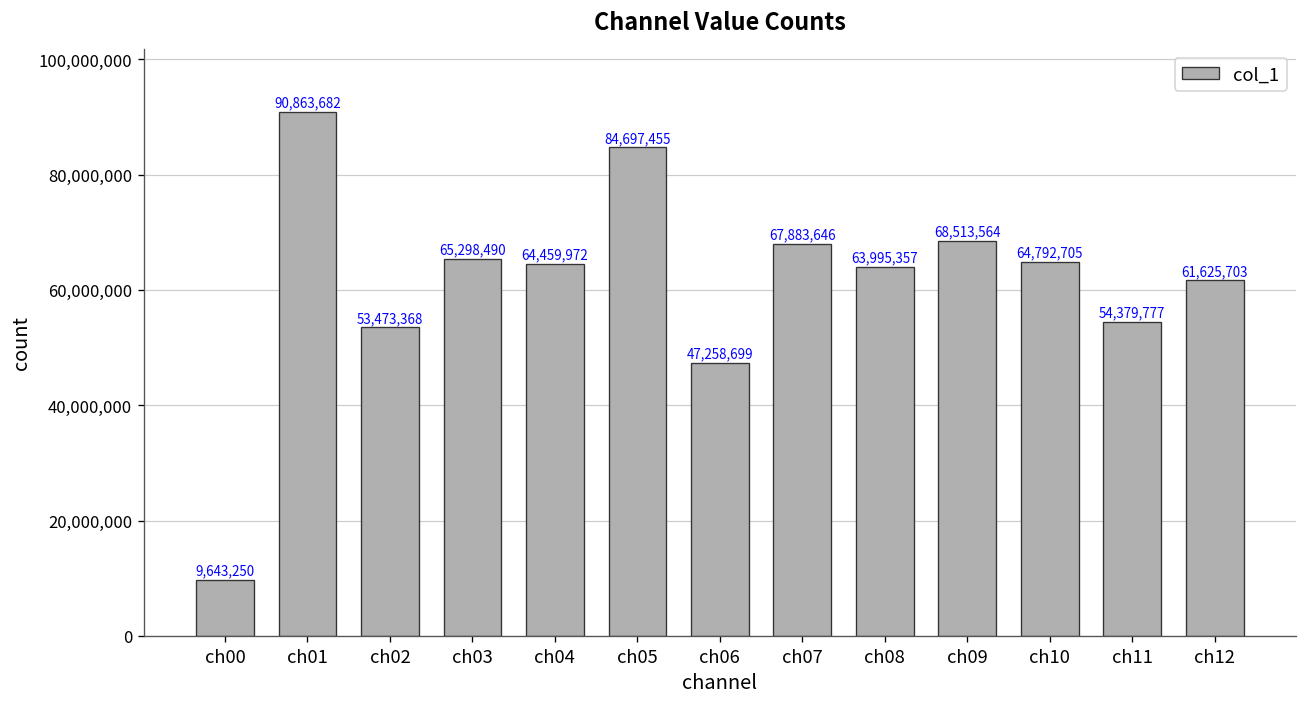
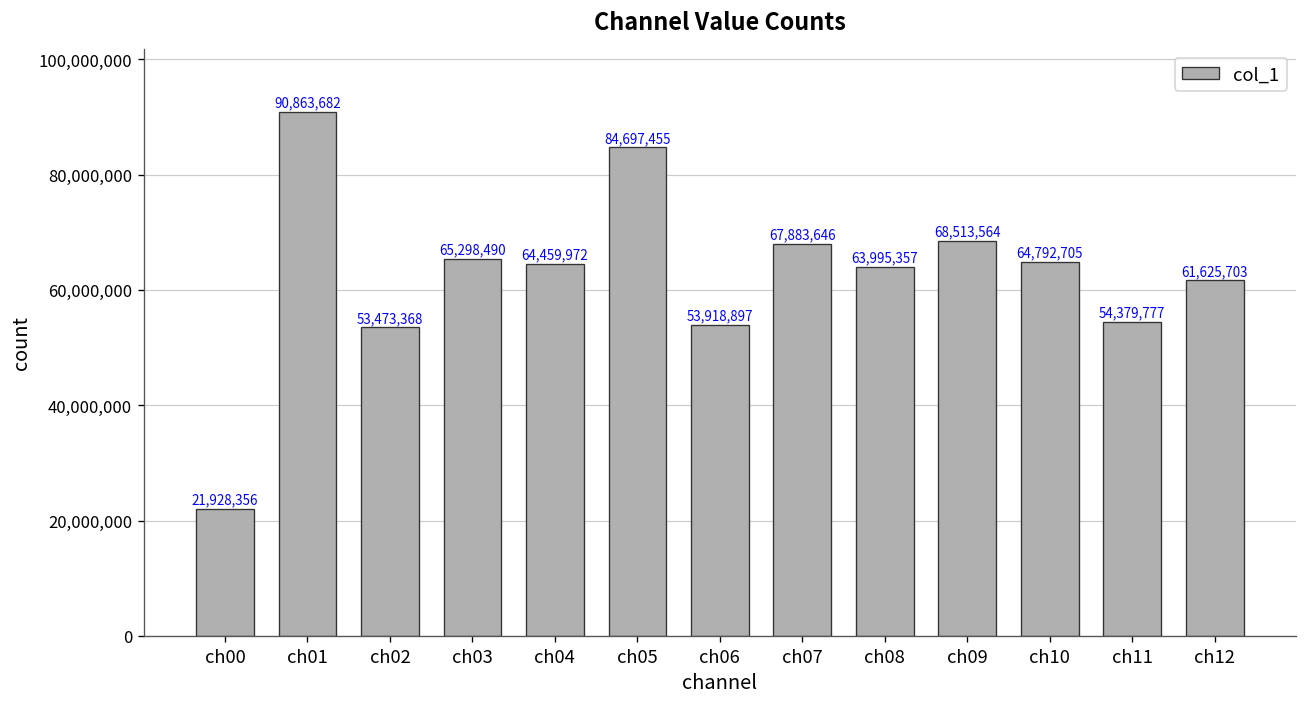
  {
-   "ch00": "9,643,250",
+   "ch00": "21,928,356",
    "ch01": "90,863,682",
    "ch02": "53,473,368",
    "ch03": "65,298,490",
    "ch04": "64,459,972",
    "ch05": "84,697,455",
-   "ch06": "47,258,699",
+   "ch06": "53,918,897",
    "ch07": "67,883,646",
    "ch08": "63,995,357",
    "ch09": "68,513,564",
    "ch10": "64,792,705",
    "ch11": "54,379,777",
    "ch12": "61,625,703"
  }
